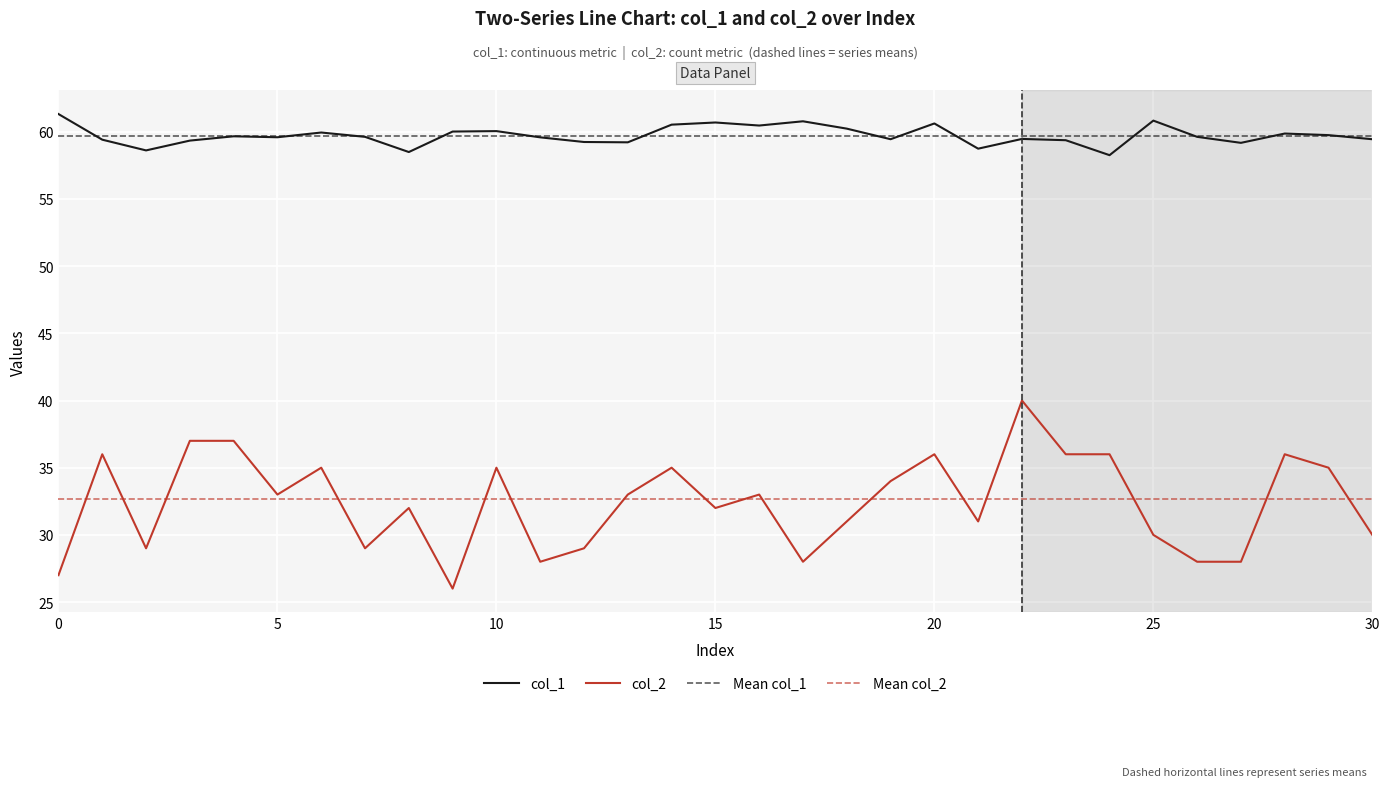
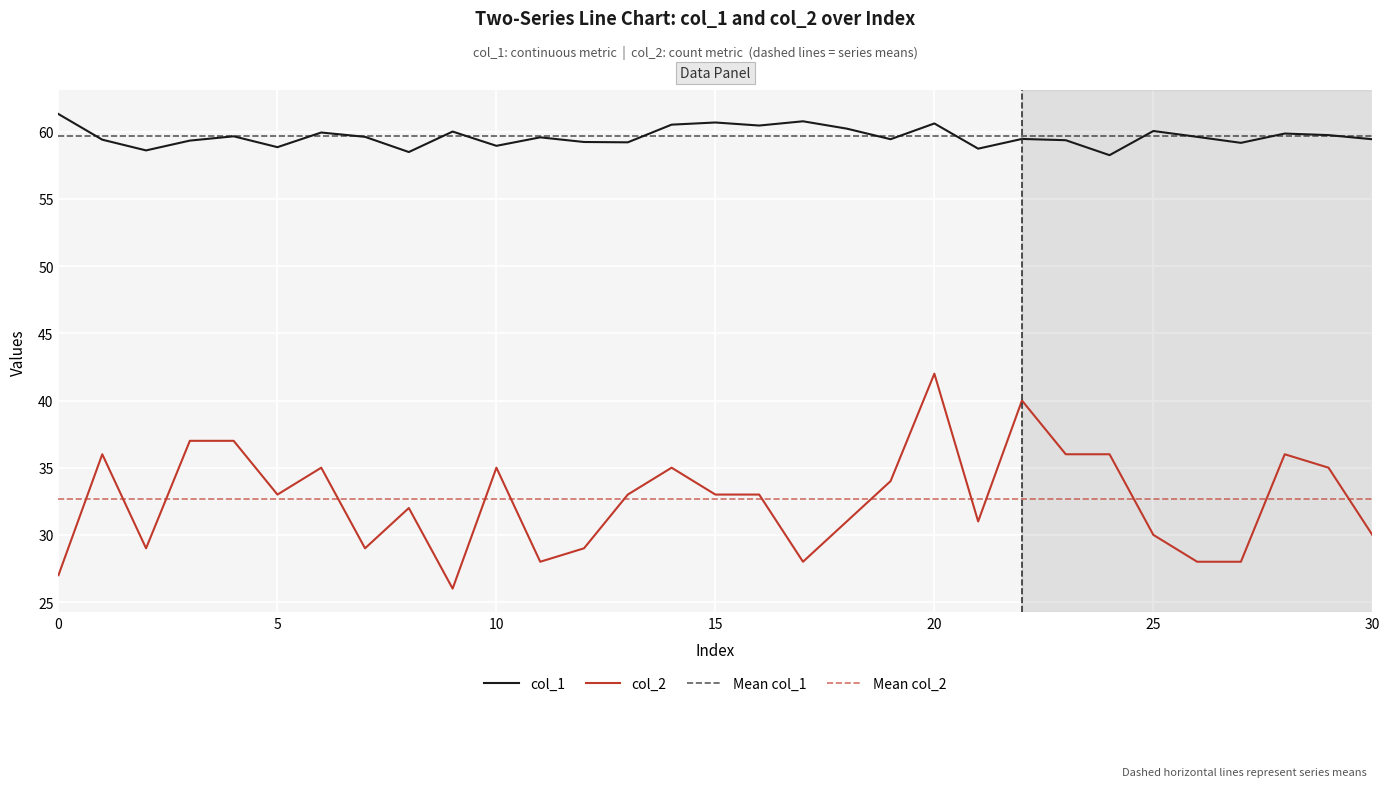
  {
    "col_1": {
      "0": 61.3,
-     "5": 59.6,
-     "10": 60.1,
+     "5": 58.9,
+     "10": 59.0,
      "15": 60.7,
      "20": 60.6,
-     "25": 60.8,
+     "25": 60.1,
      "30": 59.4
    },
    "col_2": {
      "0": 27,
      "5": 33,
      "10": 35,
-     "15": 32,
-     "20": 36,
+     "15": 33,
+     "20": 42,
      "25": 30,
      "30": 30
    }
  }
